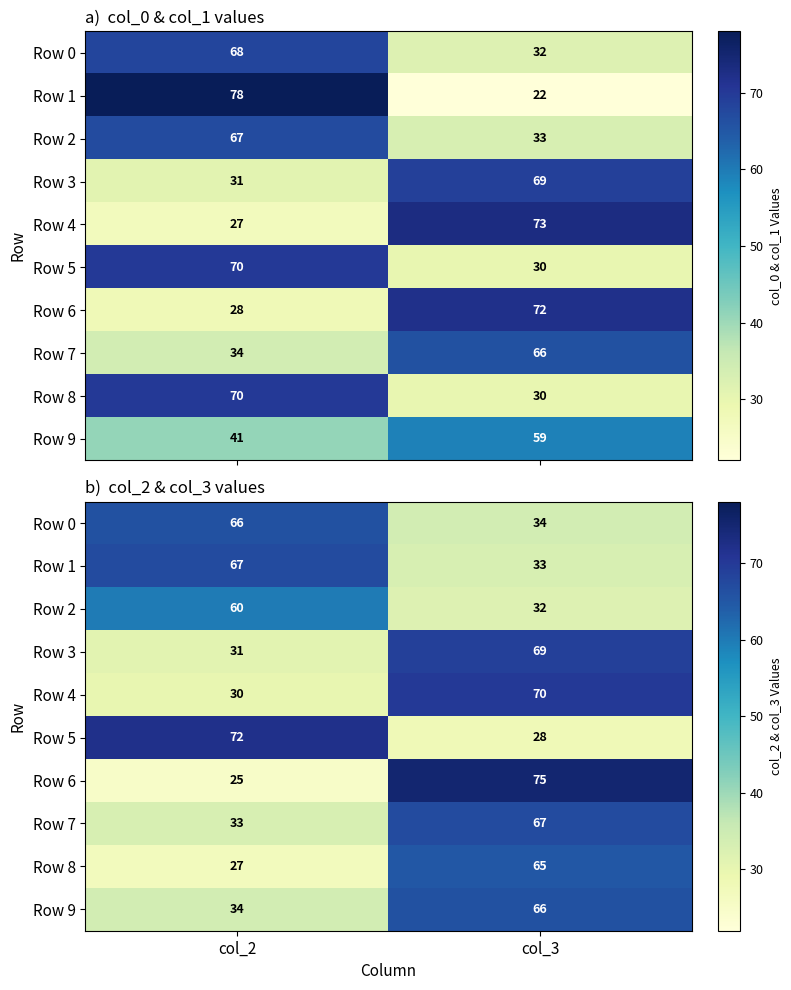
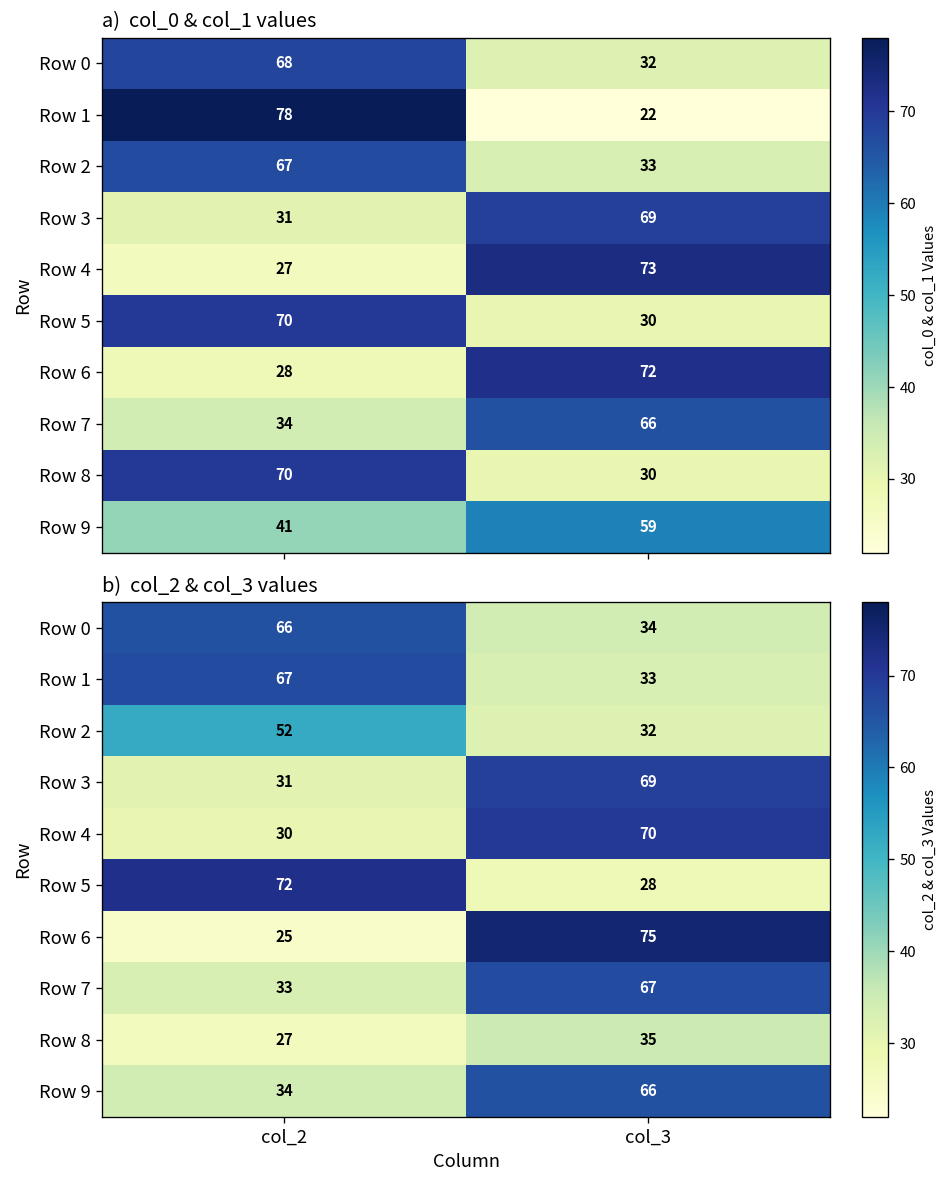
  {
    "b) col_2 & col_3 values": {
      "Row 0": {
        "col_2": 66,
        "col_3": 34
      },
      "Row 1": {
        "col_2": 67,
        "col_3": 33
      },
      "Row 2": {
-       "col_2": 60,
+       "col_2": 52,
        "col_3": 32
      },
      "Row 3": {
        "col_2": 31,
        "col_3": 69
      },
      "Row 4": {
        "col_2": 30,
        "col_3": 70
      },
      "Row 5": {
        "col_2": 72,
        "col_3": 28
      },
      "Row 6": {
        "col_2": 25,
        "col_3": 75
      },
      "Row 7": {
        "col_2": 33,
        "col_3": 67
      },
      "Row 8": {
        "col_2": 27,
-       "col_3": 65
+       "col_3": 35
      },
      "Row 9": {
        "col_2": 34,
        "col_3": 66
      }
    }
  }
